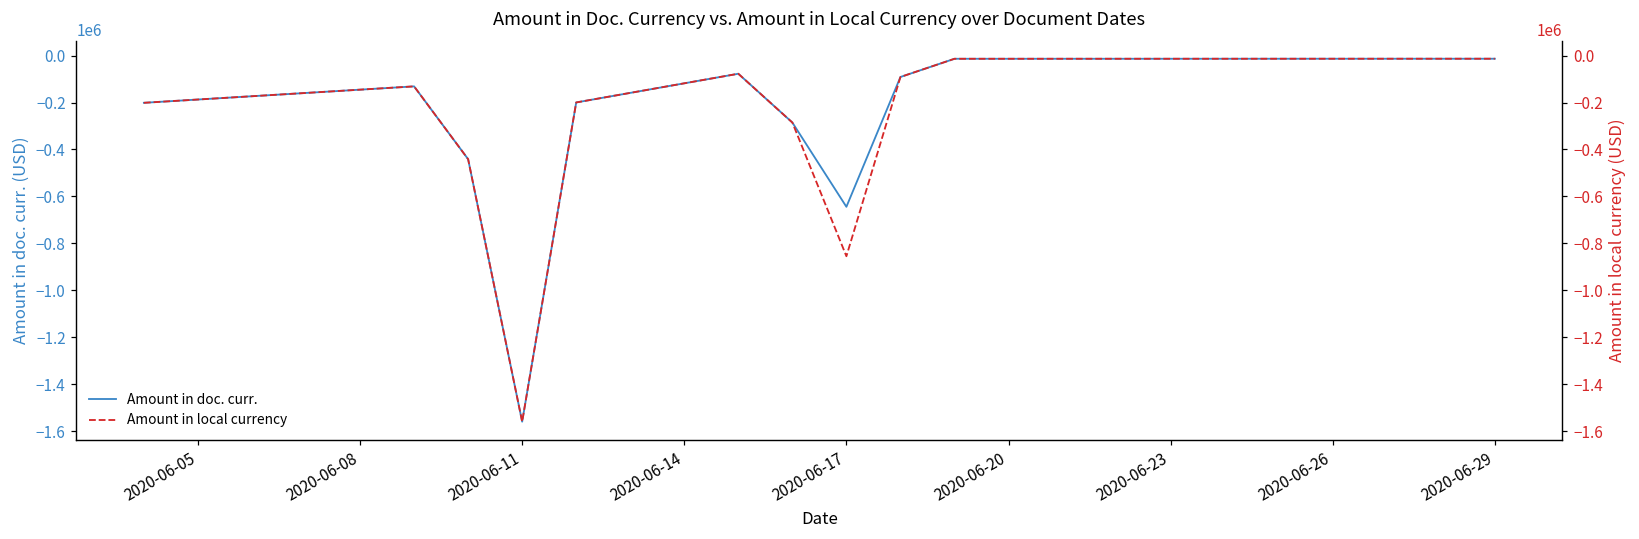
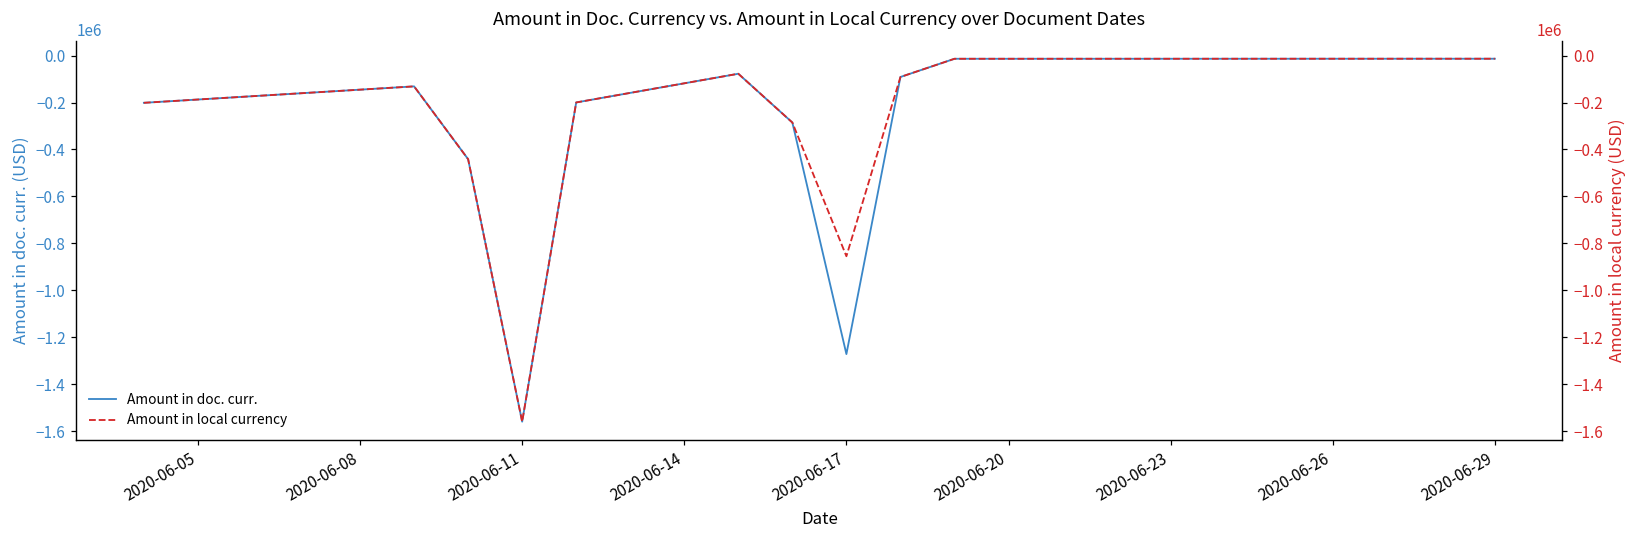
  {
    "Amount in doc. curr.": {
      "2020-06-11": -1560000,
-     "2020-06-17": -640000,
+     "2020-06-17": -1270000,
      "2020-06-29": -10000
    },
    "Amount in local currency": {
      "2020-06-11": -1560000,
      "2020-06-17": -850000,
      "2020-06-29": -10000
    }
  }
